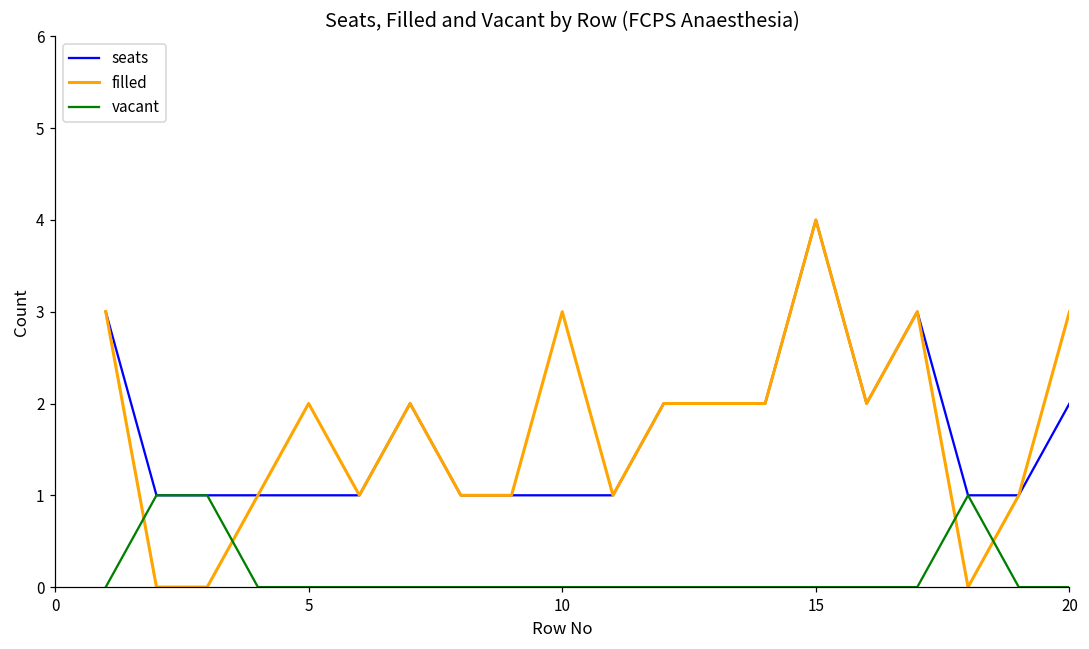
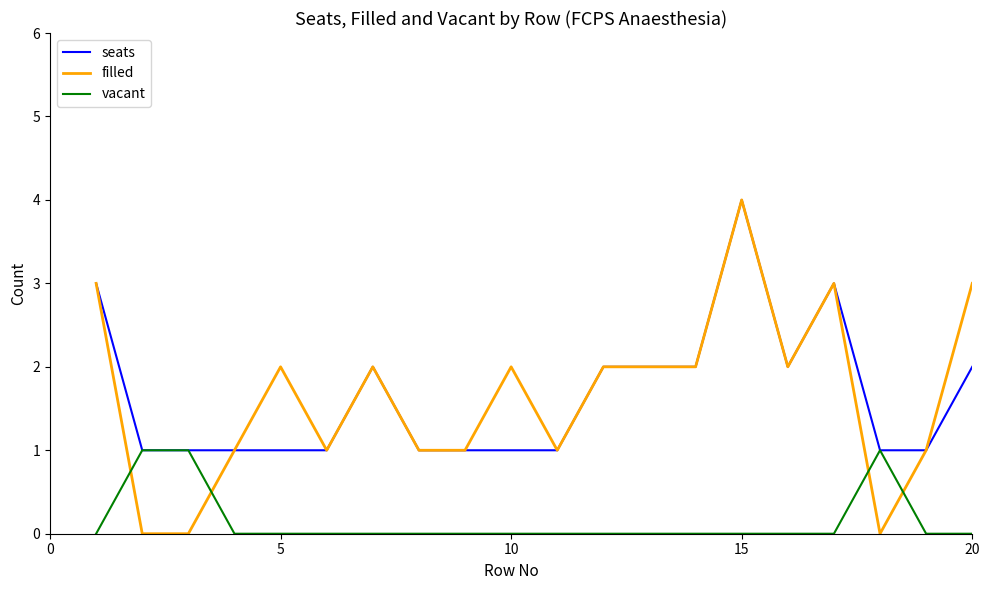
  {
    "seats": {
      "5": 1,
      "10": 1,
      "20": 2
    },
    "filled": {
      "5": 2,
-     "10": 3,
+     "10": 2,
      "20": 3
    },
    "vacant": {
      "5": 0,
      "10": 0,
      "15": 0,
      "20": 0
    }
  }
